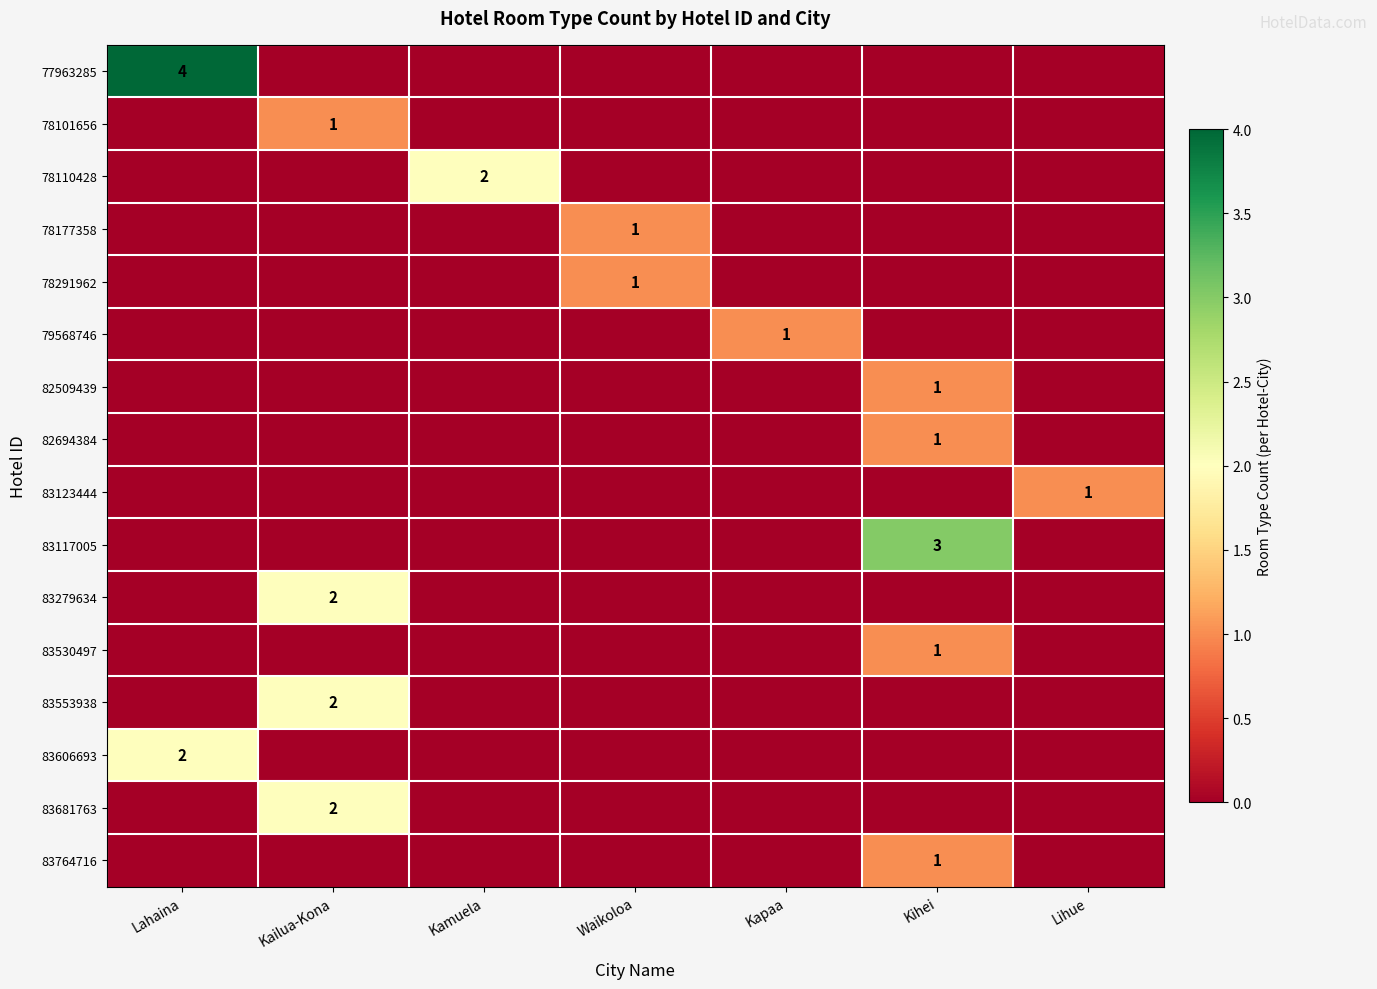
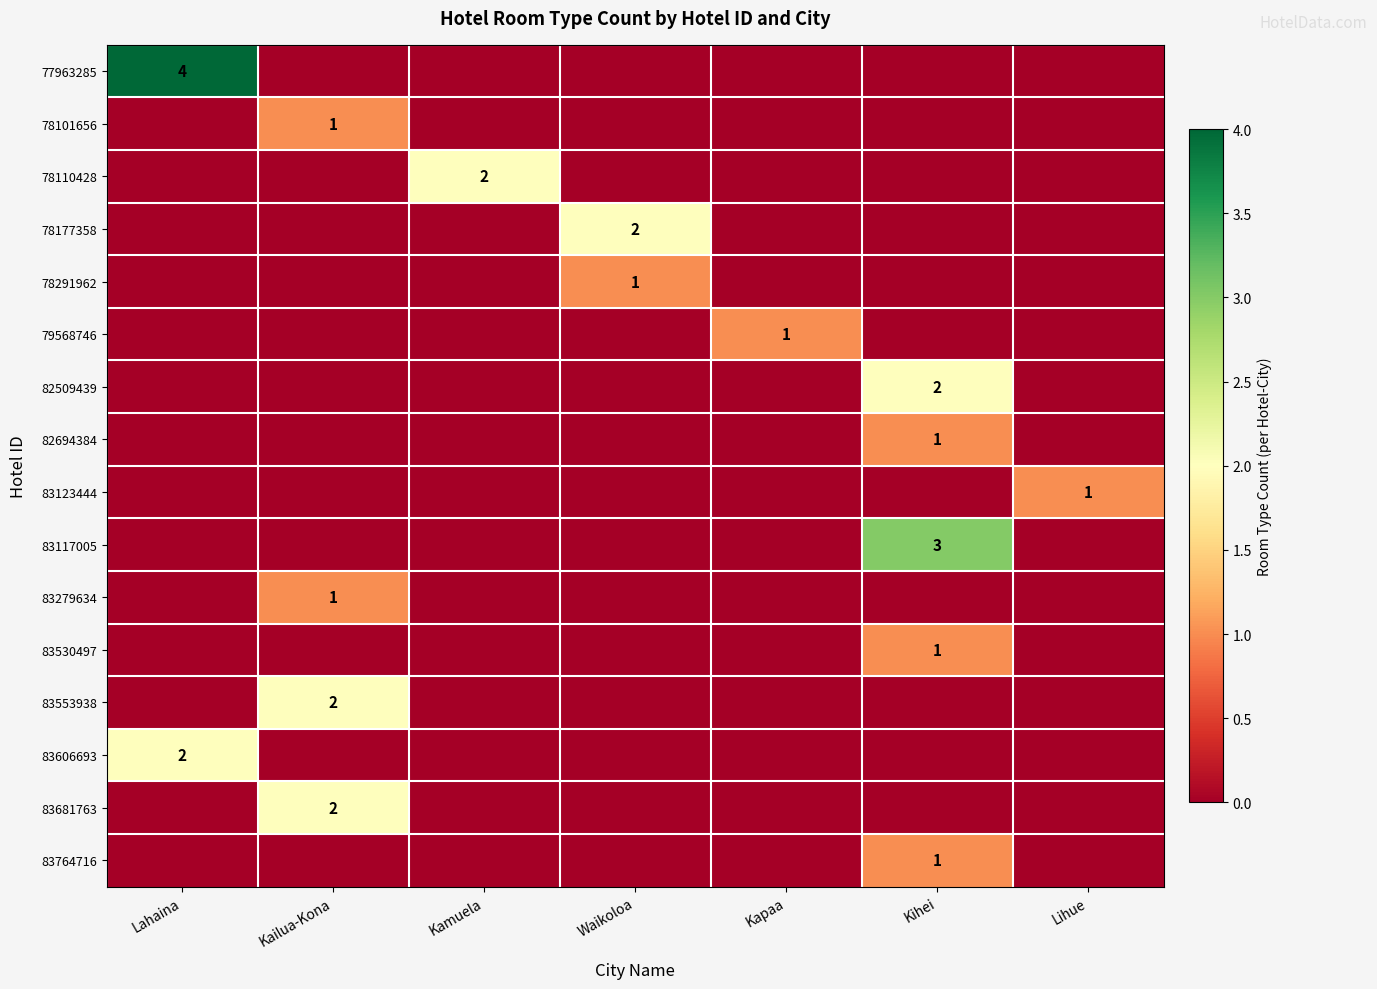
  {
    "77963285": {
      "Lahaina": 4
    },
    "78101656": {
      "Kailua-Kona": 1
    },
    "78110428": {
      "Kamuela": 2
    },
    "78177358": {
-     "Waikoloa": 1
+     "Waikoloa": 2
    },
    "78291962": {
      "Waikoloa": 1
    },
    "79568746": {
      "Kapaa": 1
    },
    "82509439": {
-     "Kihei": 1
+     "Kihei": 2
    },
    "82694384": {
      "Kihei": 1
    },
    "83123444": {
      "Lihue": 1
    },
    "83117005": {
      "Kihei": 3
    },
    "83279634": {
-     "Kailua-Kona": 2
+     "Kailua-Kona": 1
    },
    "83530497": {
      "Kihei": 1
    },
    "83553938": {
      "Kailua-Kona": 2
    },
    "83606693": {
      "Lahaina": 2
    },
    "83681763": {
      "Kailua-Kona": 2
    },
    "83764716": {
      "Kihei": 1
    }
  }
